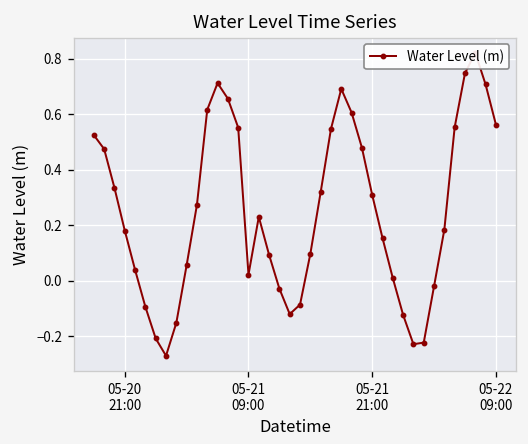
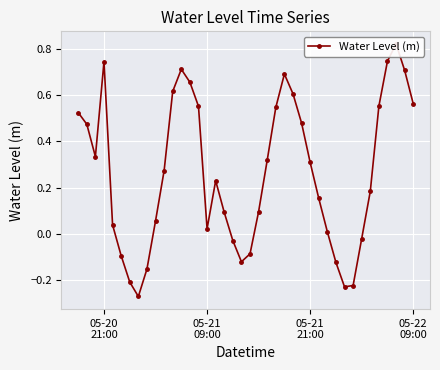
  {
-   "05-20 21:00": 0.18,
+   "05-20 21:00": 0.74,
    "05-21 09:00": 0.02,
    "05-21 21:00": 0.31,
    "05-22 09:00": 0.56
  }
